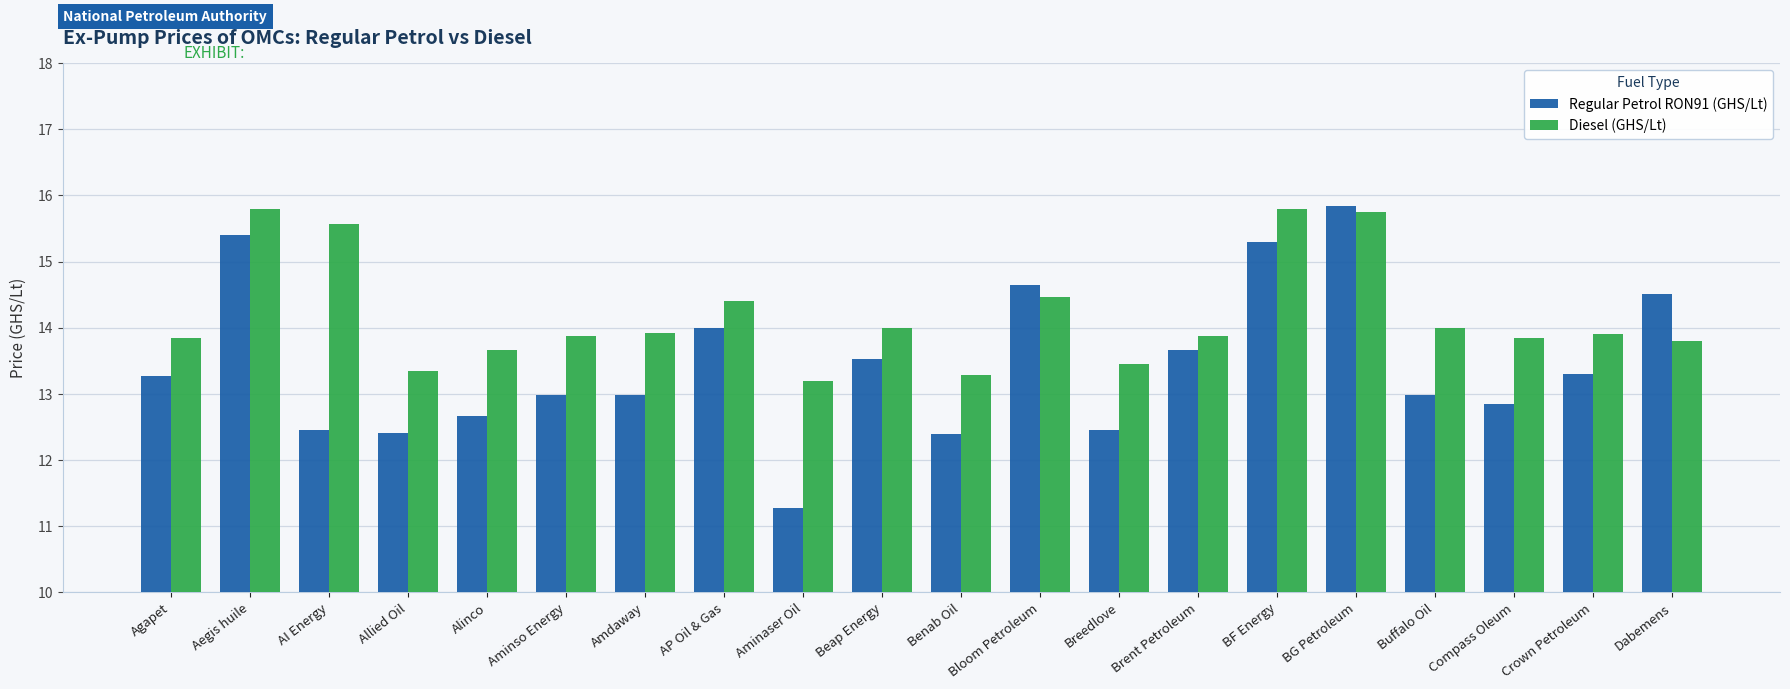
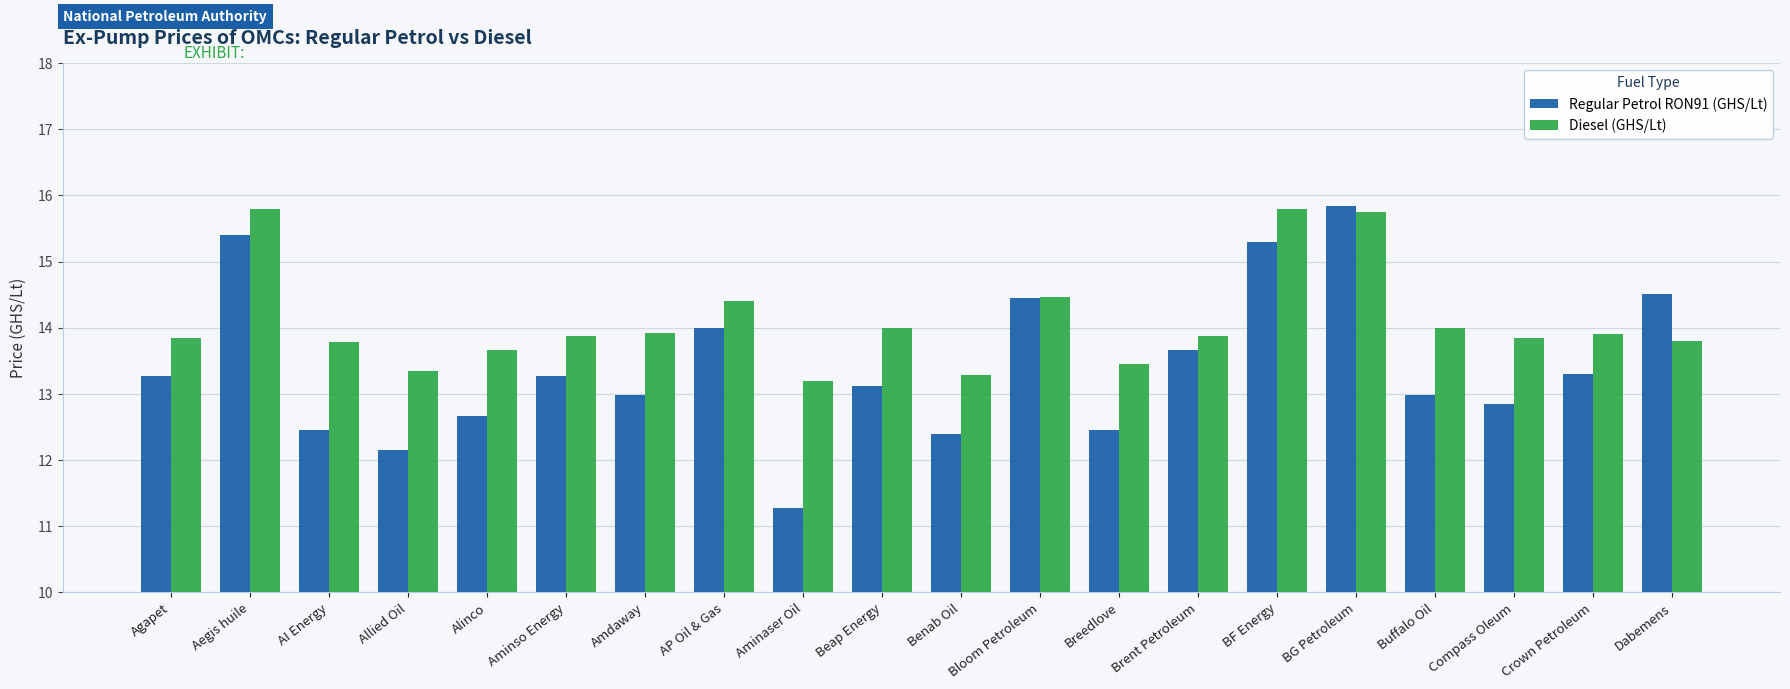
  {
    "Regular Petrol RON91 (GHS/Lt)": {
      "Agapet": 13.3,
      "Aegis huile": 15.4,
      "AI Energy": 12.5,
-     "Allied Oil": 12.4,
+     "Allied Oil": 12.2,
      "Alinco": 12.7,
-     "Aminso Energy": 13.0,
+     "Aminso Energy": 13.3,
      "Amdaway": 13.0,
      "AP Oil & Gas": 14.0,
      "Aminaser Oil": 11.3,
-     "Beap Energy": 13.5,
+     "Beap Energy": 13.1,
      "Benab Oil": 12.4,
-     "Bloom Petroleum": 14.7,
+     "Bloom Petroleum": 14.5,
      "Breedlove": 12.5,
      "Brent Petroleum": 13.7,
      "BF Energy": 15.3,
      "BG Petroleum": 15.8,
      "Buffalo Oil": 13.0,
      "Compass Oleum": 12.9,
      "Crown Petroleum": 13.3,
      "Dabemens": 14.5
    },
    "Diesel (GHS/Lt)": {
      "Agapet": 13.9,
      "Aegis huile": 15.8,
-     "AI Energy": 15.6,
+     "AI Energy": 13.8,
      "Allied Oil": 13.4,
      "Alinco": 13.7,
      "Aminso Energy": 13.9,
      "Amdaway": 13.9,
      "AP Oil & Gas": 14.4,
      "Aminaser Oil": 13.2,
      "Beap Energy": 14.0,
      "Benab Oil": 13.3,
      "Bloom Petroleum": 14.5,
      "Breedlove": 13.5,
      "Brent Petroleum": 13.9,
      "BF Energy": 15.8,
      "BG Petroleum": 15.8,
      "Buffalo Oil": 14.0,
      "Compass Oleum": 13.9,
      "Crown Petroleum": 13.9,
      "Dabemens": 13.8
    }
  }
